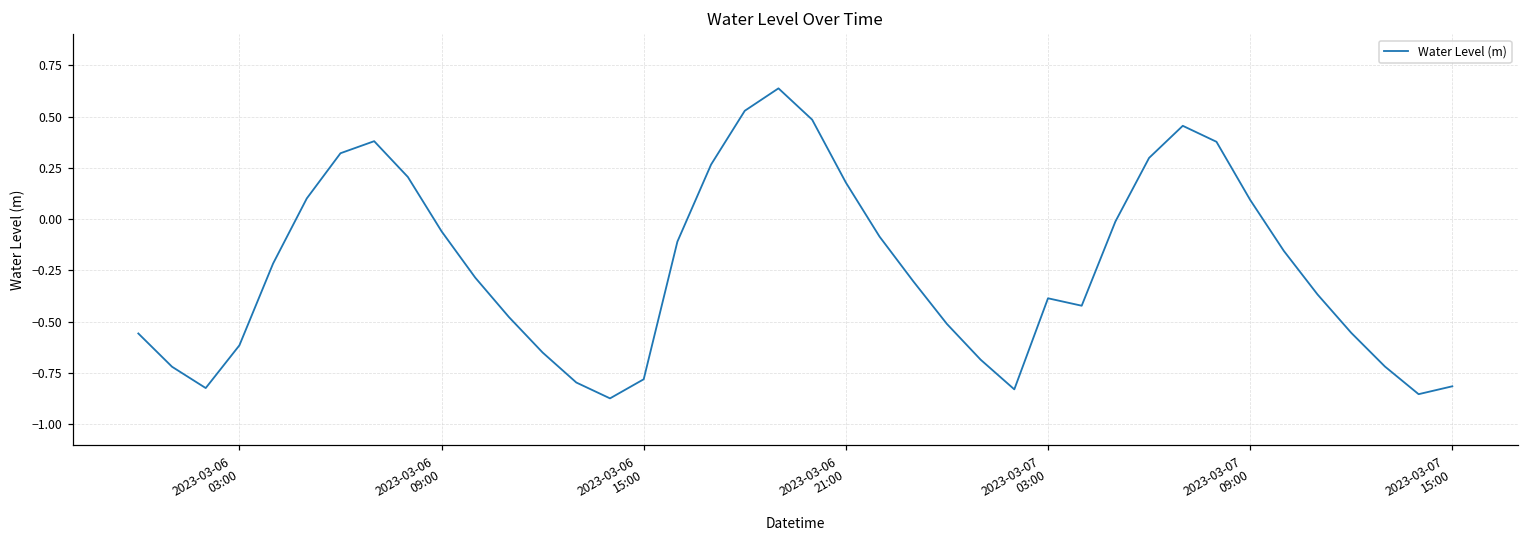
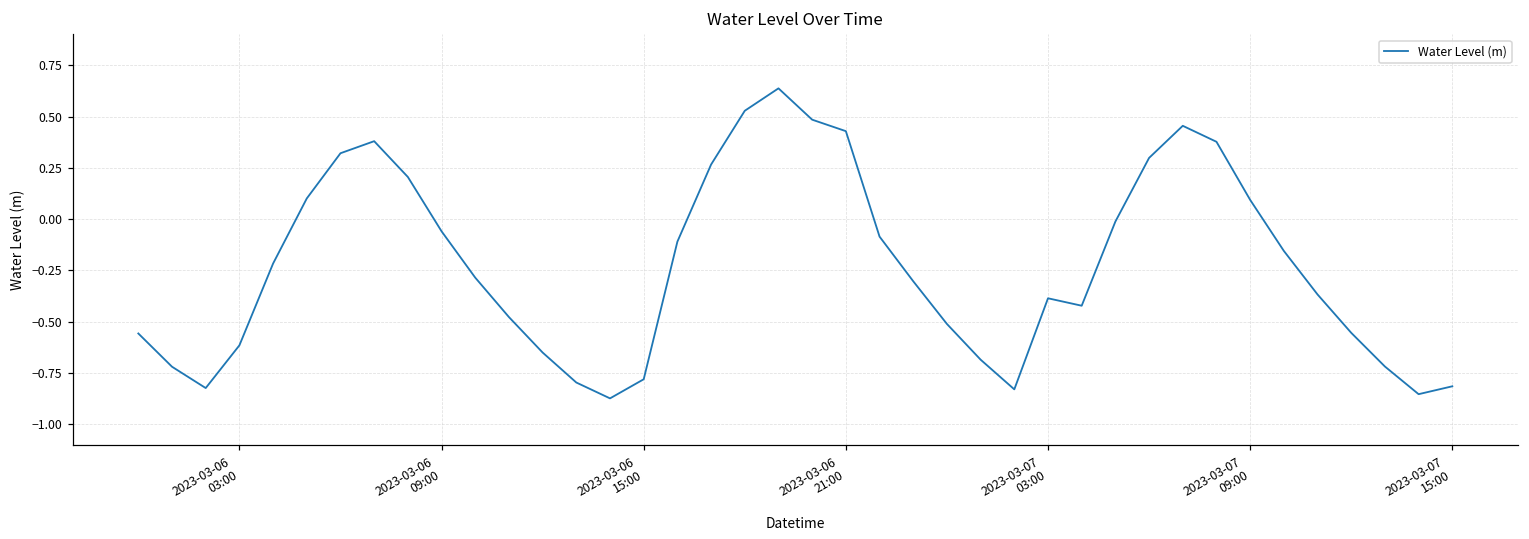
  {
    "2023-03-06 03:00": -0.61,
    "2023-03-06 09:00": -0.06,
    "2023-03-06 15:00": -0.78,
-   "2023-03-06 21:00": 0.18,
+   "2023-03-06 21:00": 0.43,
    "2023-03-07 03:00": -0.39,
    "2023-03-07 09:00": 0.09,
    "2023-03-07 15:00": -0.81
  }
